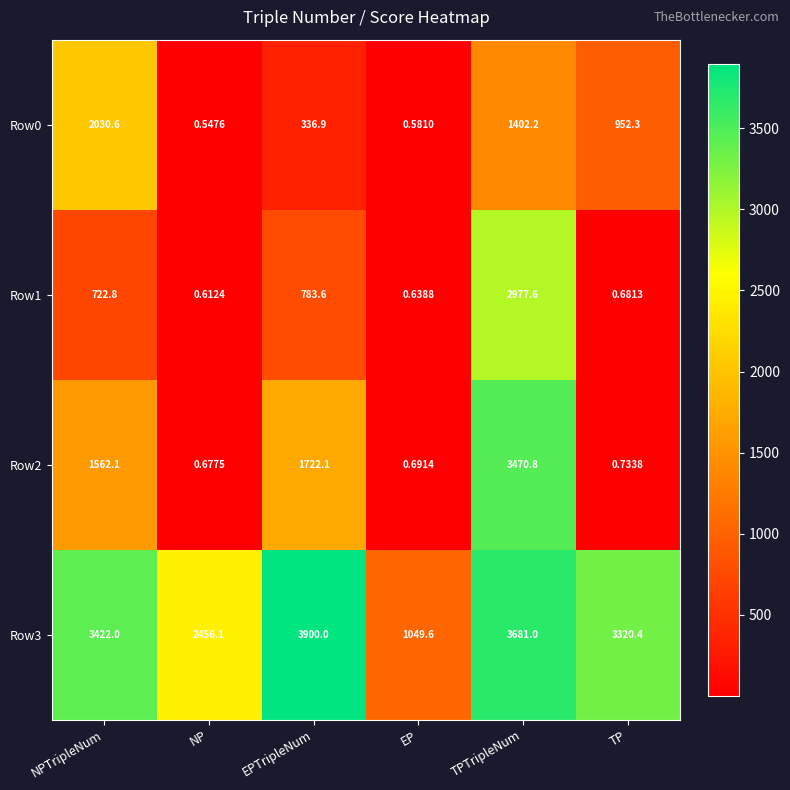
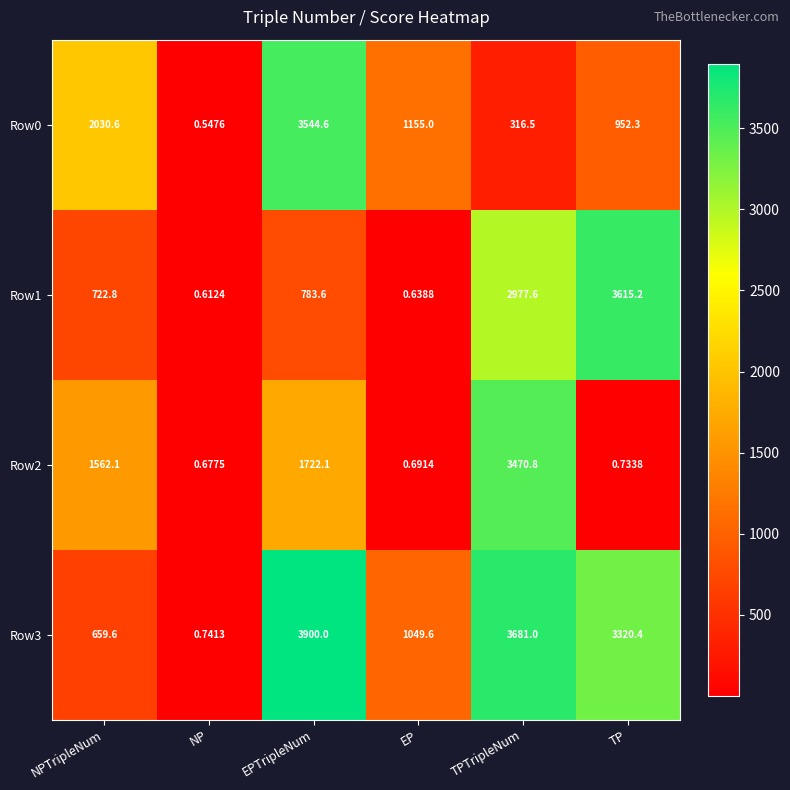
  {
    "Row0": {
      "NPTripleNum": 2030.6,
      "NP": 0.5476,
-     "EPTripleNum": 336.9,
-     "EP": 0.5810,
-     "TPTripleNum": 1402.2,
+     "EPTripleNum": 3544.6,
+     "EP": 1155.0,
+     "TPTripleNum": 316.5,
      "TP": 952.3
    },
    "Row1": {
      "NPTripleNum": 722.8,
      "NP": 0.6124,
      "EPTripleNum": 783.6,
      "EP": 0.6388,
      "TPTripleNum": 2977.6,
-     "TP": 0.6813
+     "TP": 3615.2
    },
    "Row2": {
      "NPTripleNum": 1562.1,
      "NP": 0.6775,
      "EPTripleNum": 1722.1,
      "EP": 0.6914,
      "TPTripleNum": 3470.8,
      "TP": 0.7338
    },
    "Row3": {
-     "NPTripleNum": 3422.0,
-     "NP": 2456.1,
+     "NPTripleNum": 659.6,
+     "NP": 0.7413,
      "EPTripleNum": 3900.0,
      "EP": 1049.6,
      "TPTripleNum": 3681.0,
      "TP": 3320.4
    }
  }
